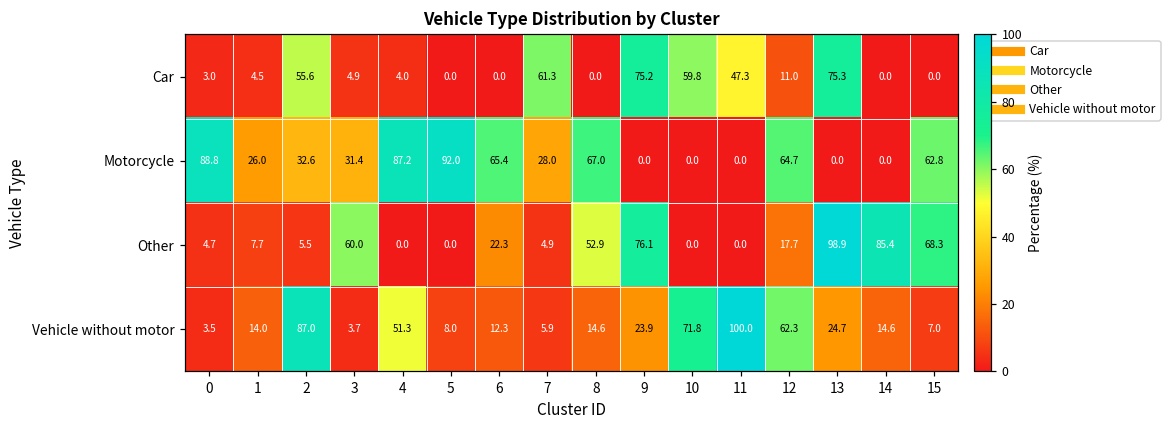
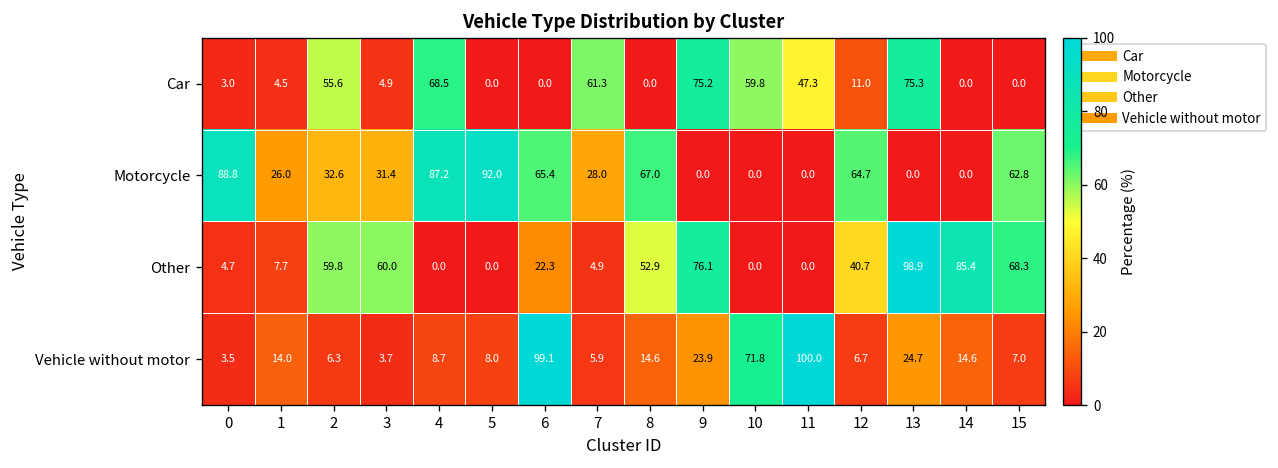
  {
    "Car": {
      "0": 3.0,
      "1": 4.5,
      "2": 55.6,
      "3": 4.9,
-     "4": 4.0,
+     "4": 68.5,
      "5": 0.0,
      "6": 0.0,
      "7": 61.3,
      "8": 0.0,
      "9": 75.2,
      "10": 59.8,
      "11": 47.3,
      "12": 11.0,
      "13": 75.3,
      "14": 0.0,
      "15": 0.0
    },
    "Motorcycle": {
      "0": 88.8,
      "1": 26.0,
      "2": 32.6,
      "3": 31.4,
      "4": 87.2,
      "5": 92.0,
      "6": 65.4,
      "7": 28.0,
      "8": 67.0,
      "9": 0.0,
      "10": 0.0,
      "11": 0.0,
      "12": 64.7,
      "13": 0.0,
      "14": 0.0,
      "15": 62.8
    },
    "Other": {
      "0": 4.7,
      "1": 7.7,
-     "2": 5.5,
+     "2": 59.8,
      "3": 60.0,
      "4": 0.0,
      "5": 0.0,
      "6": 22.3,
      "7": 4.9,
      "8": 52.9,
      "9": 76.1,
      "10": 0.0,
      "11": 0.0,
-     "12": 17.7,
+     "12": 40.7,
      "13": 98.9,
      "14": 85.4,
      "15": 68.3
    },
    "Vehicle without motor": {
      "0": 3.5,
      "1": 14.0,
-     "2": 87.0,
+     "2": 6.3,
      "3": 3.7,
-     "4": 51.3,
+     "4": 8.7,
      "5": 8.0,
-     "6": 12.3,
+     "6": 99.1,
      "7": 5.9,
      "8": 14.6,
      "9": 23.9,
      "10": 71.8,
      "11": 100.0,
-     "12": 62.3,
+     "12": 6.7,
      "13": 24.7,
      "14": 14.6,
      "15": 7.0
    }
  }
